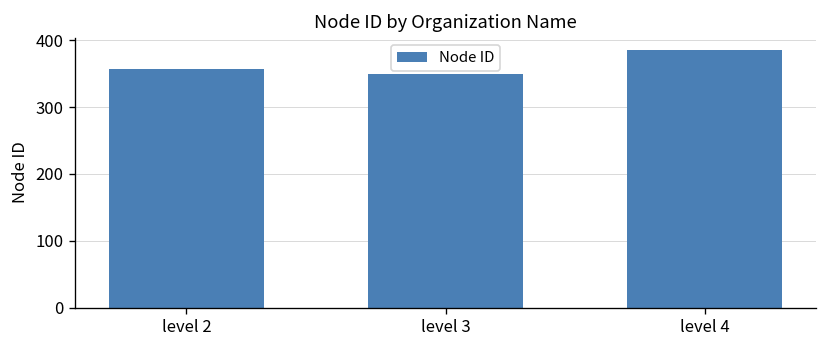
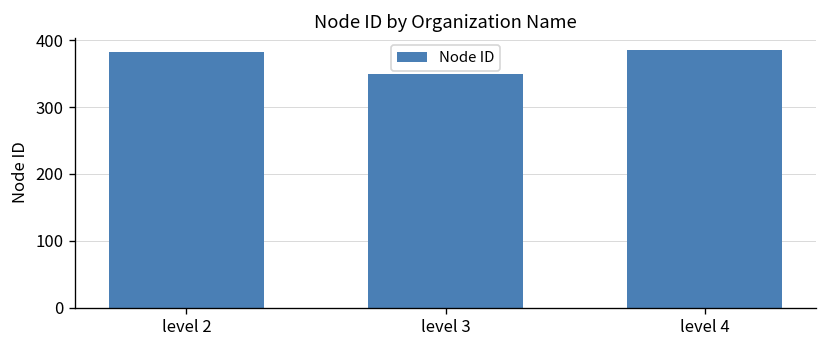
  {
-   "level 2": 360,
+   "level 2": 380,
    "level 3": 350,
    "level 4": 390
  }
